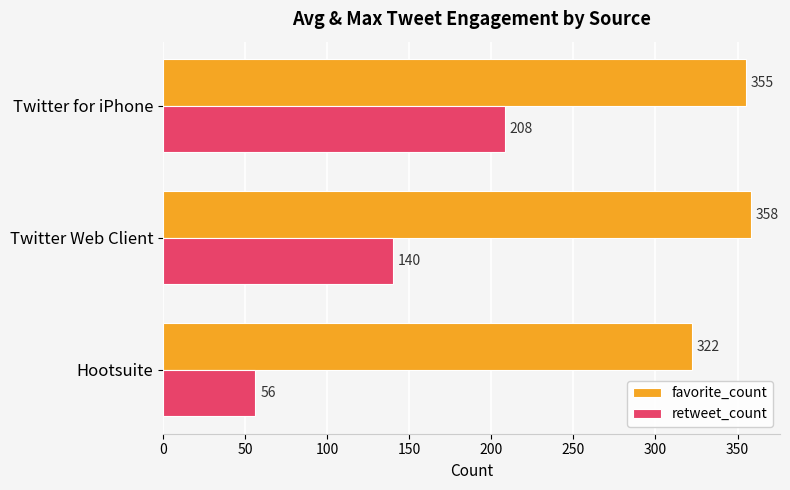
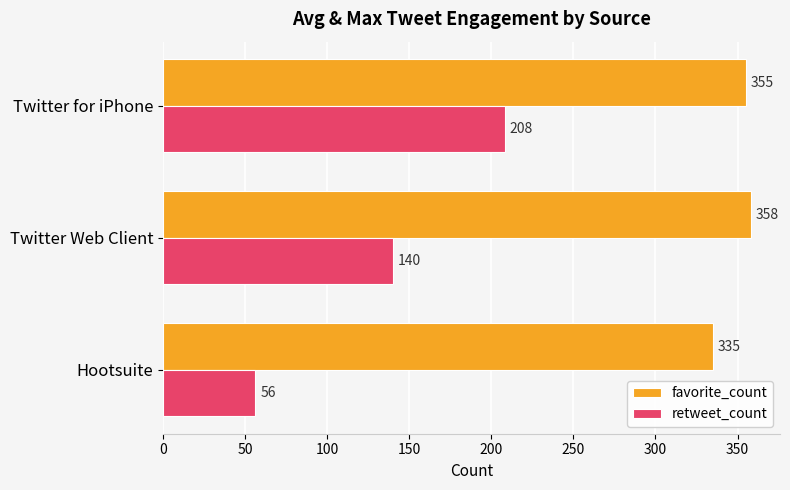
  {
    "favorite_count": {
      "Twitter for iPhone": 355,
      "Twitter Web Client": 358,
-     "Hootsuite": 322
+     "Hootsuite": 335
    },
    "retweet_count": {
      "Twitter for iPhone": 208,
      "Twitter Web Client": 140,
      "Hootsuite": 56
    }
  }
